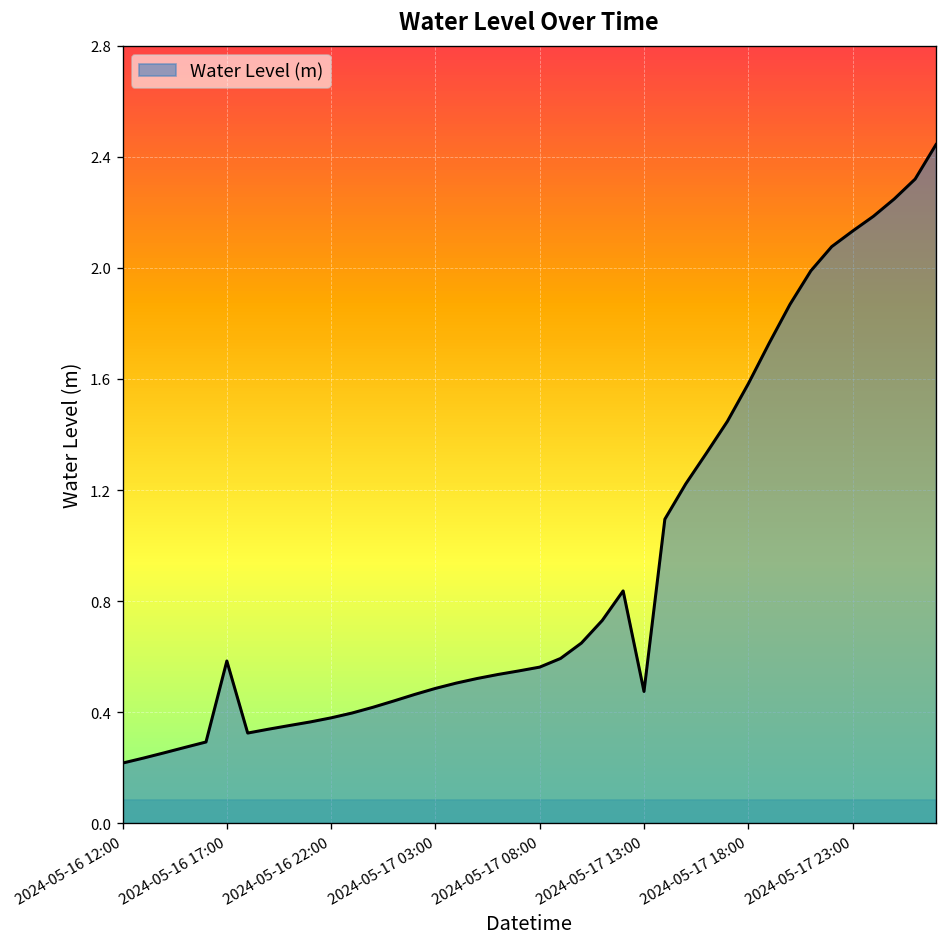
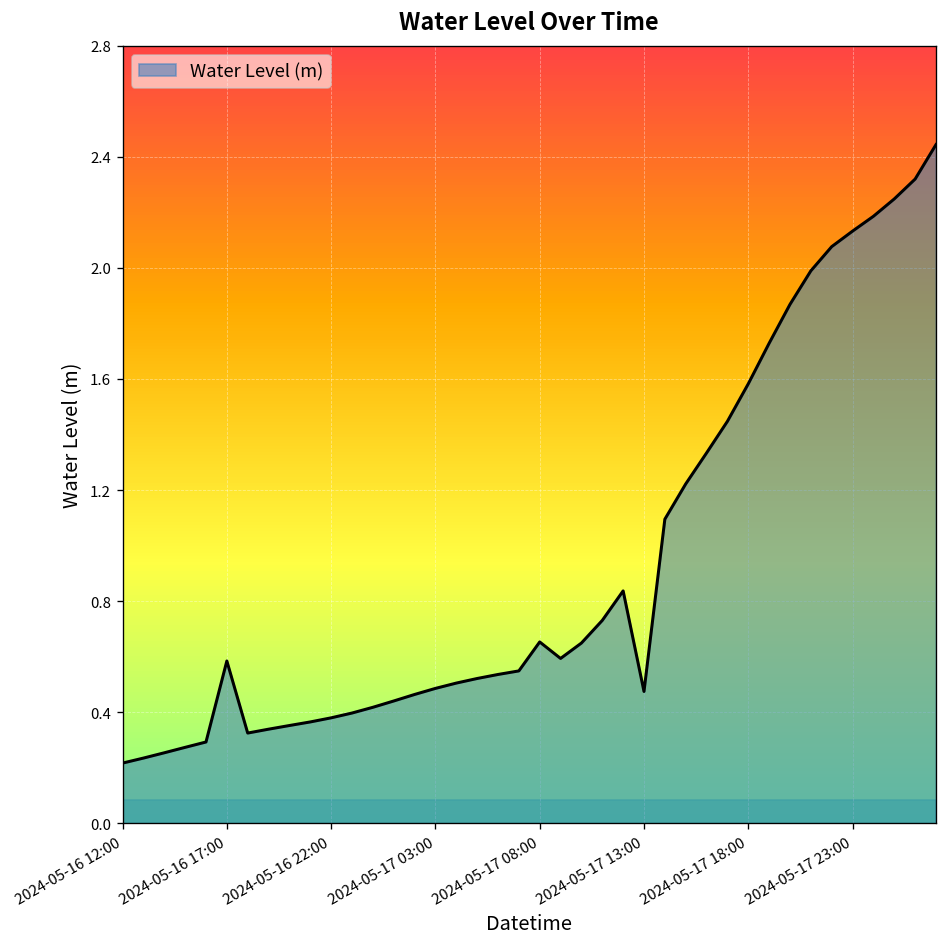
  {
    "2024-05-16 12:00": 0.22,
    "2024-05-16 17:00": 0.58,
    "2024-05-16 22:00": 0.38,
    "2024-05-17 03:00": 0.49,
-   "2024-05-17 08:00": 0.56,
+   "2024-05-17 08:00": 0.65,
    "2024-05-17 13:00": 0.48,
    "2024-05-17 18:00": 1.58,
    "2024-05-17 23:00": 2.13
  }
